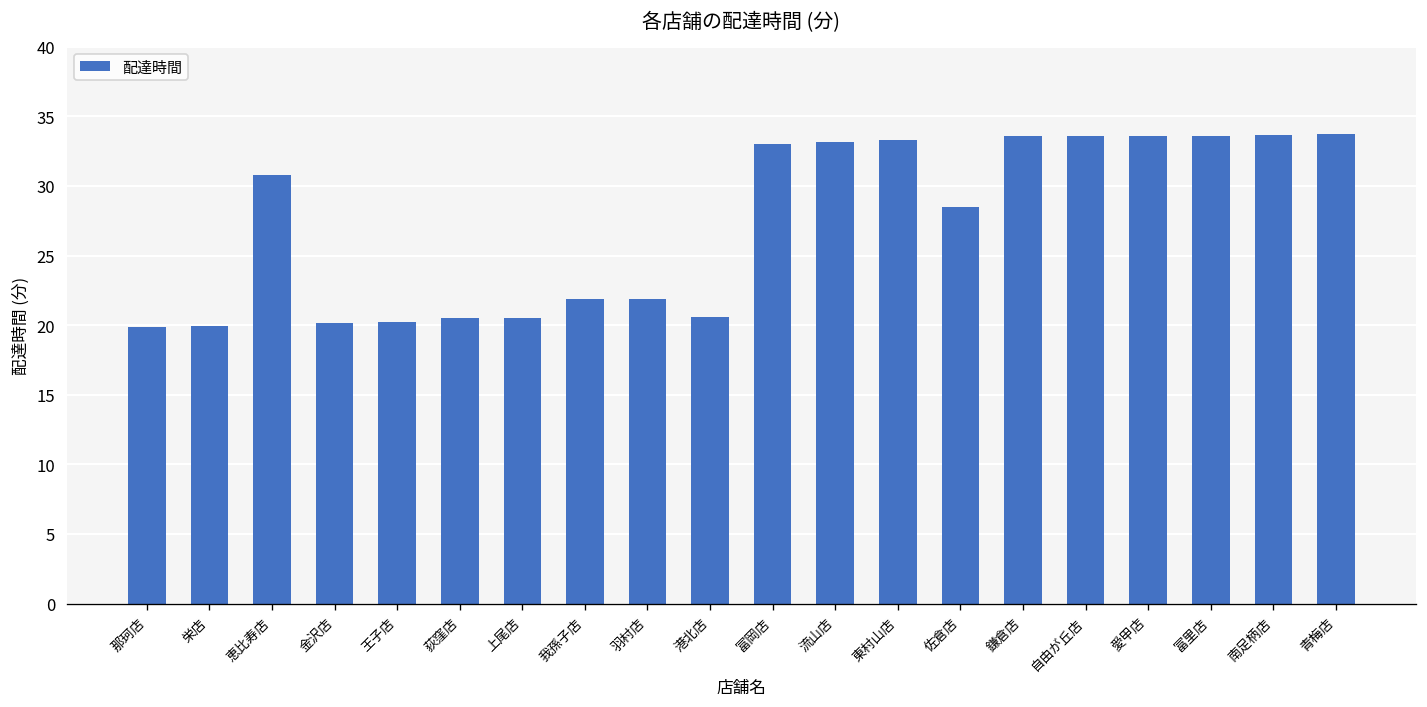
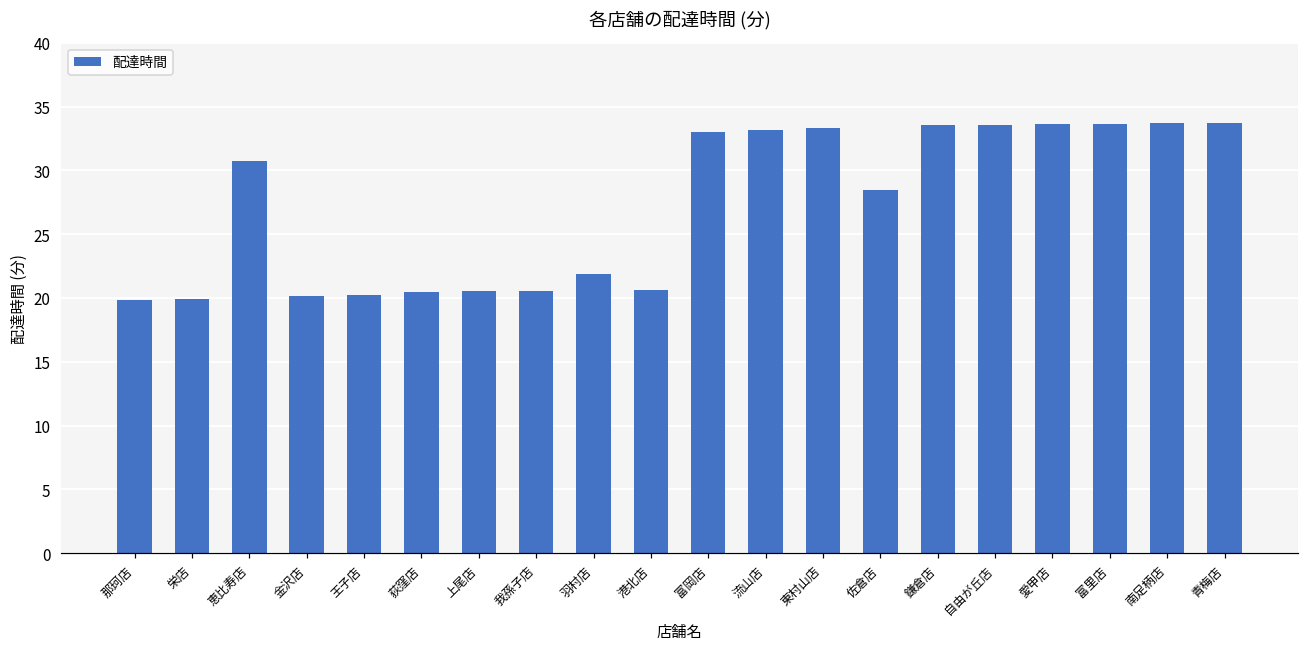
  {
    "那珂店": 19.9,
    "栄店": 20.0,
    "恵比寿店": 30.8,
    "金沢店": 20.2,
    "王子店": 20.3,
    "荻窪店": 20.5,
    "上尾店": 20.5,
-   "我孫子店": 21.9,
+   "我孫子店": 20.6,
    "羽村店": 21.9,
    "港北店": 20.6,
    "富岡店": 33.0,
    "流山店": 33.2,
    "東村山店": 33.3,
    "佐倉店": 28.5,
    "鎌倉店": 33.6,
    "自由が丘店": 33.6,
    "愛甲店": 33.6,
    "富里店": 33.6,
    "南足柄店": 33.7,
    "青梅店": 33.7
  }
